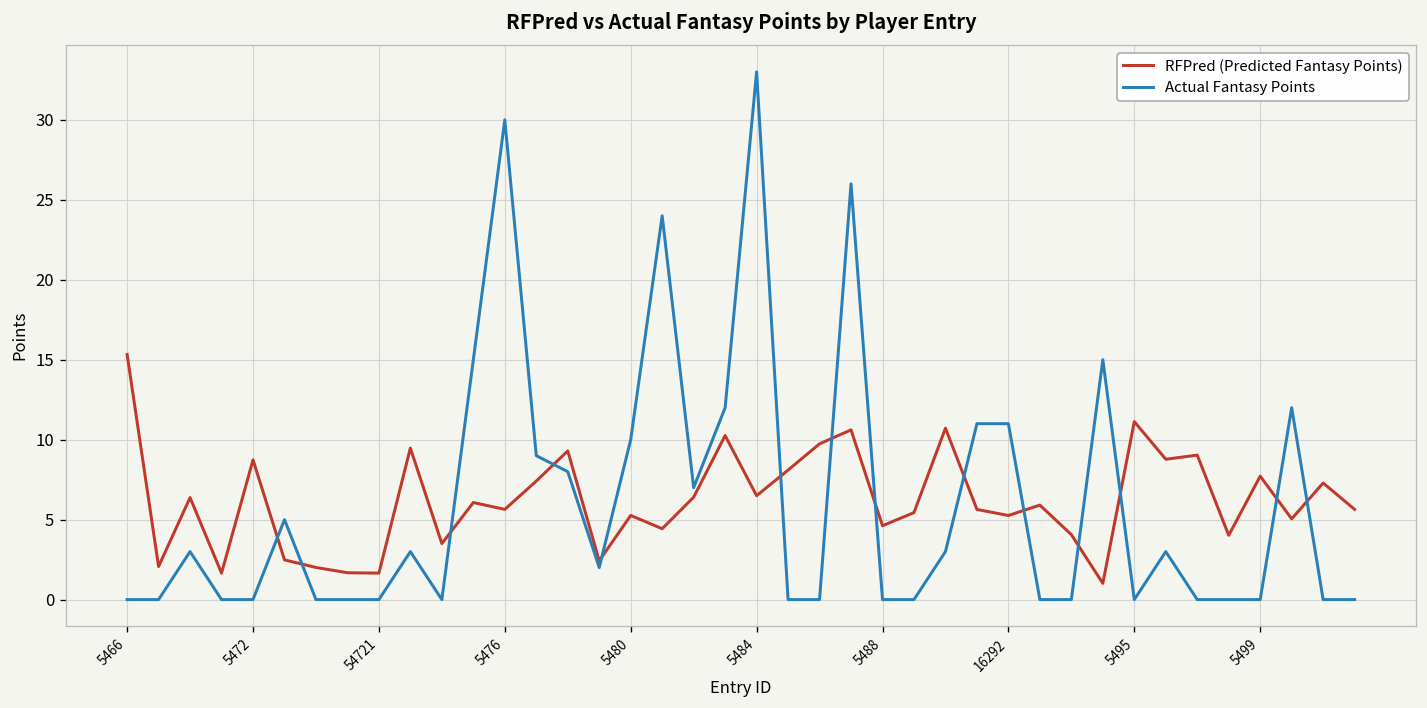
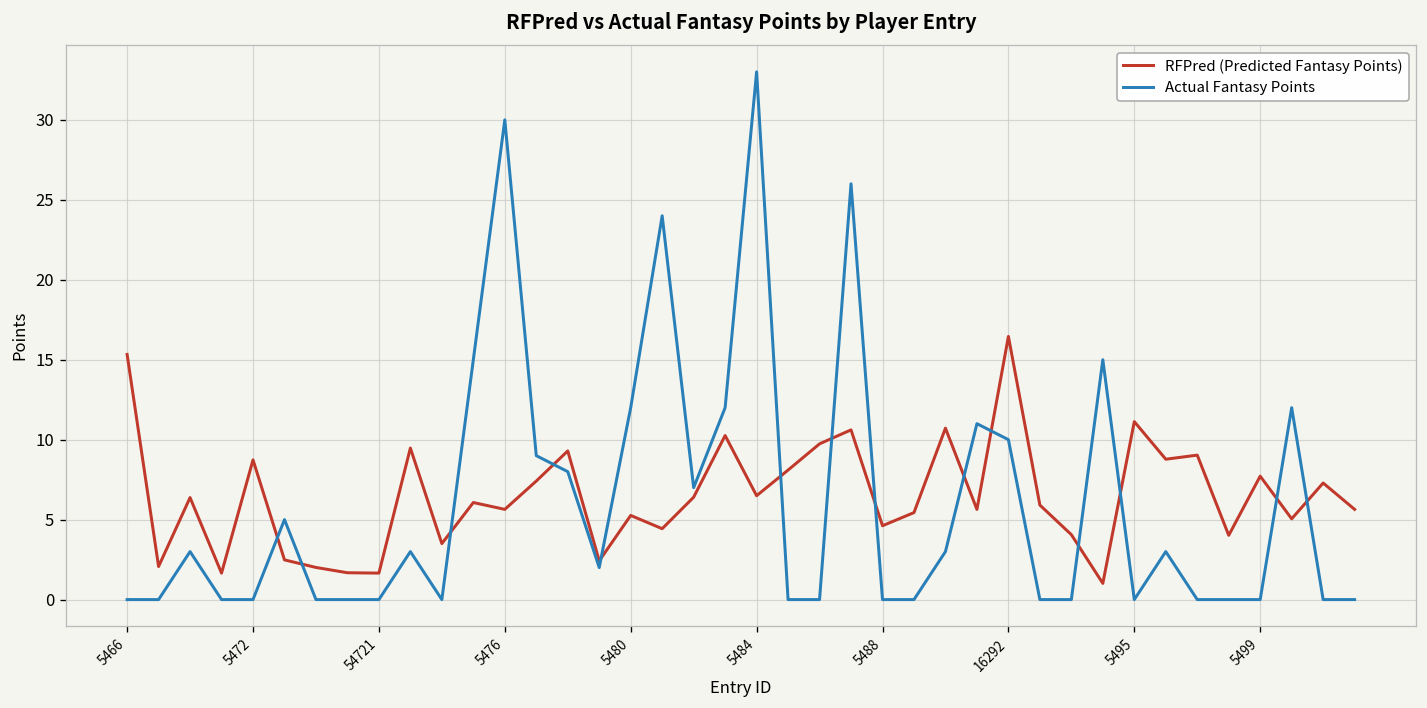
  {
    "RFPred (Predicted Fantasy Points)": {
      "5466": 15.3,
      "5472": 8.7,
      "54721": 1.7,
      "5476": 5.6,
      "5480": 5.3,
      "5484": 6.5,
      "5488": 4.6,
-     "16292": 5.3,
+     "16292": 16.5,
      "5495": 11.1,
      "5499": 7.7
    },
    "Actual Fantasy Points": {
      "5466": 0,
      "5472": 0,
      "54721": 0,
      "5476": 30,
-     "5480": 10,
+     "5480": 12,
      "5484": 33,
      "5488": 0,
-     "16292": 11,
+     "16292": 10,
      "5495": 0,
      "5499": 0
    }
  }
